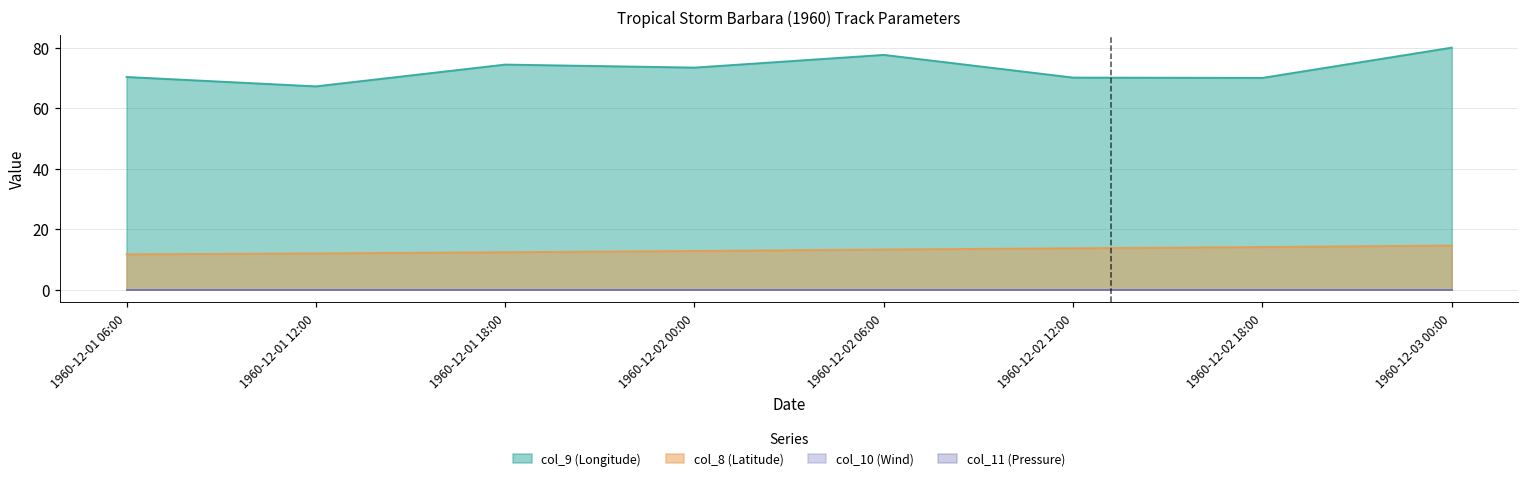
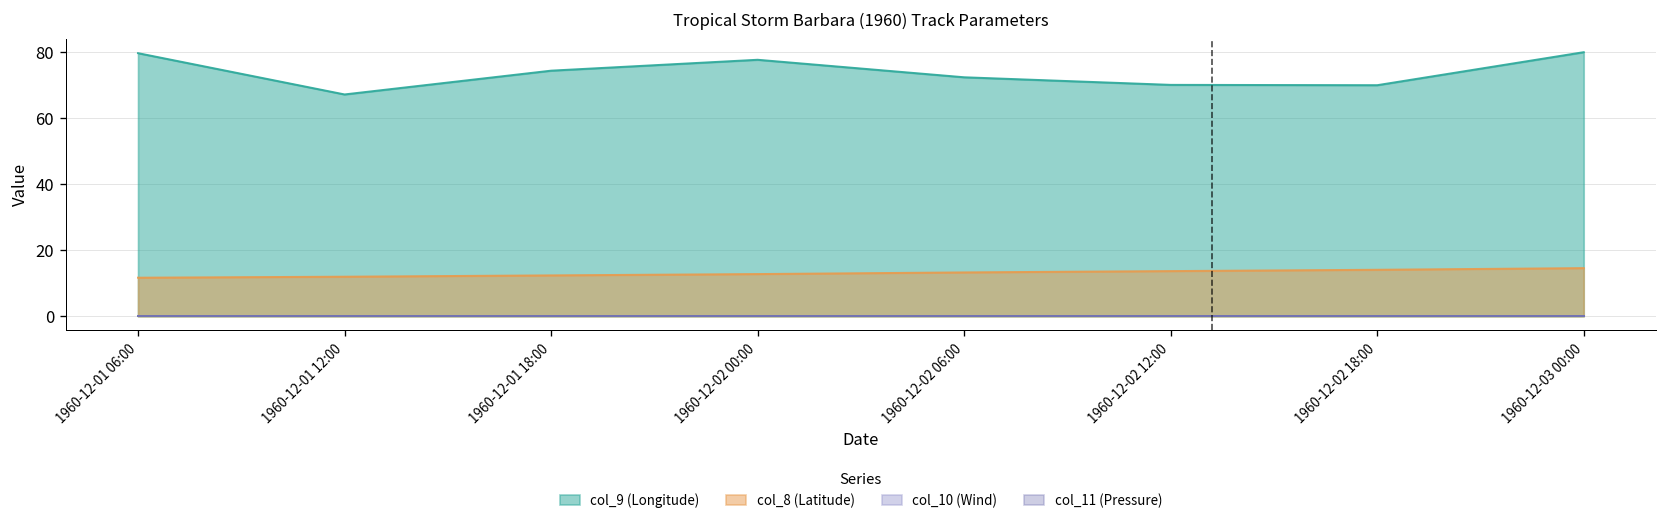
  {
    "col_9 (Longitude)": {
-     "1960-12-01 06:00": 70,
+     "1960-12-01 06:00": 80,
      "1960-12-01 12:00": 67,
      "1960-12-01 18:00": 74,
-     "1960-12-02 00:00": 73,
-     "1960-12-02 06:00": 78,
+     "1960-12-02 00:00": 78,
+     "1960-12-02 06:00": 72,
      "1960-12-02 12:00": 70,
      "1960-12-02 18:00": 70,
      "1960-12-03 00:00": 80
    },
    "col_8 (Latitude)": {
      "1960-12-01 06:00": 12,
      "1960-12-01 12:00": 12,
      "1960-12-01 18:00": 12,
      "1960-12-02 00:00": 13,
      "1960-12-02 06:00": 13,
      "1960-12-02 12:00": 14,
      "1960-12-02 18:00": 14,
      "1960-12-03 00:00": 15
    },
    "col_11 (Pressure)": {
      "1960-12-01 06:00": 0,
      "1960-12-01 12:00": 0,
      "1960-12-01 18:00": 0,
      "1960-12-02 00:00": 0,
      "1960-12-02 06:00": 0,
      "1960-12-02 12:00": 0,
      "1960-12-02 18:00": 0,
      "1960-12-03 00:00": 0
    }
  }
